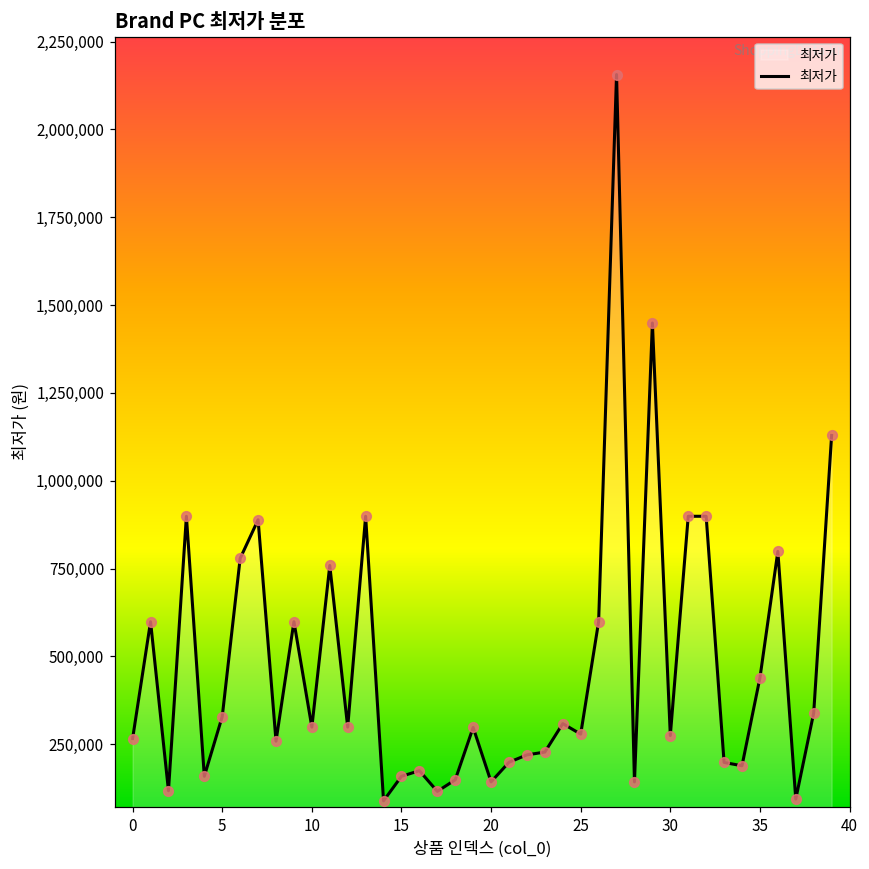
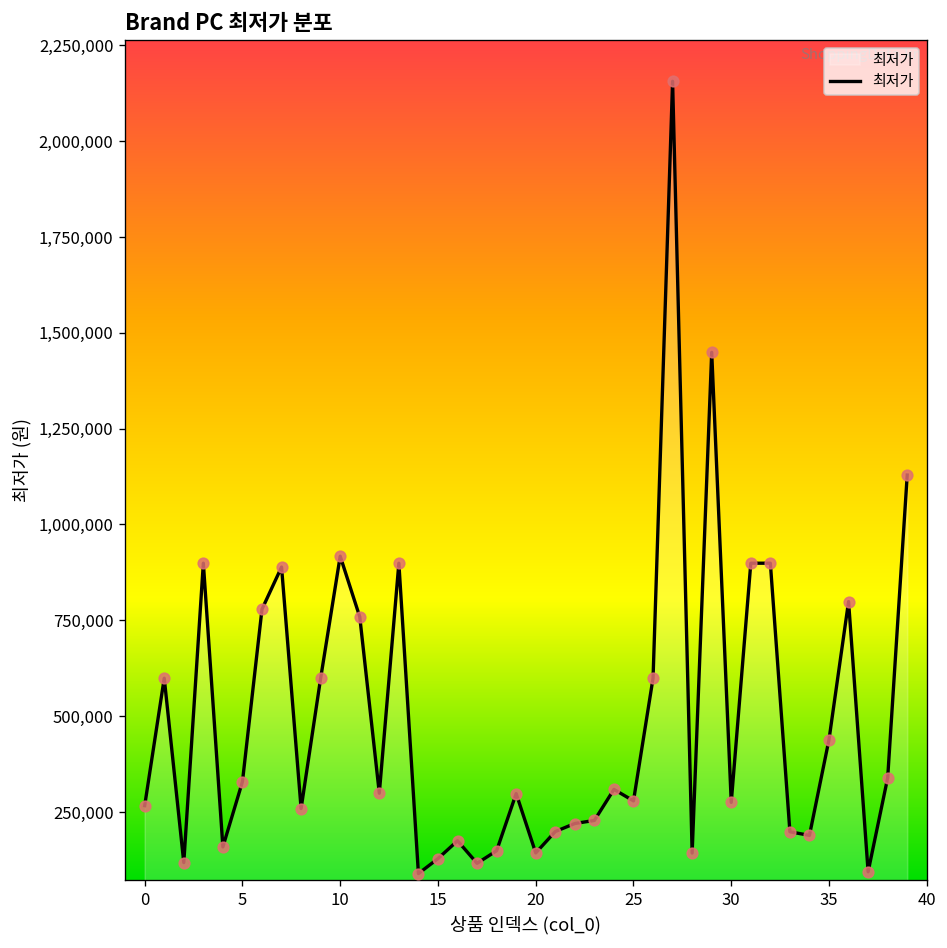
  {
    "0": "270,000",
    "5": "330,000",
-   "10": "300,000",
-   "15": "160,000",
+   "10": "920,000",
+   "15": "130,000",
    "20": "140,000",
    "25": "280,000",
    "30": "280,000",
    "35": "440,000"
  }
